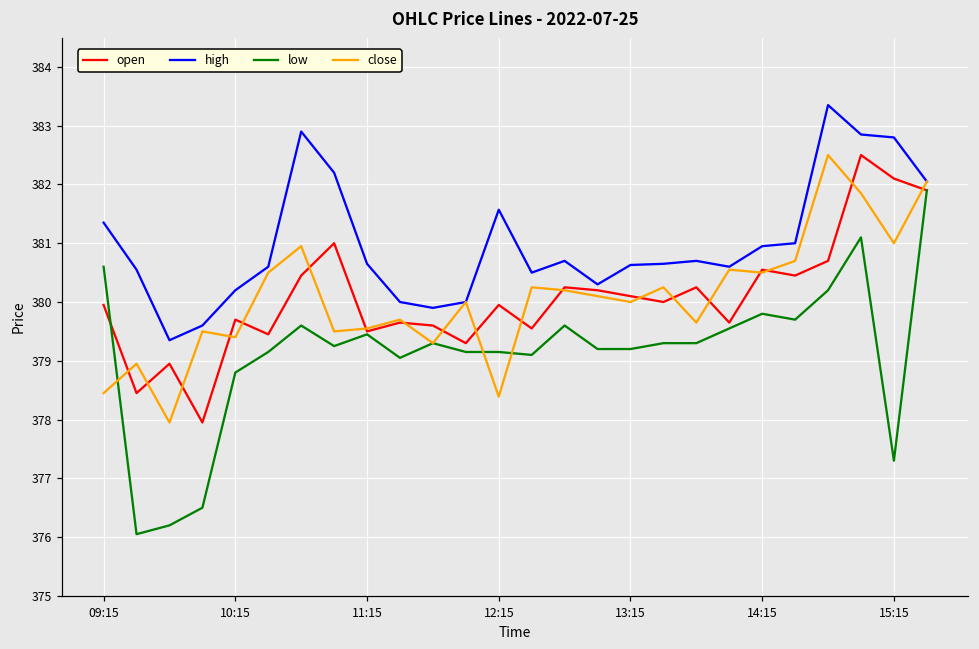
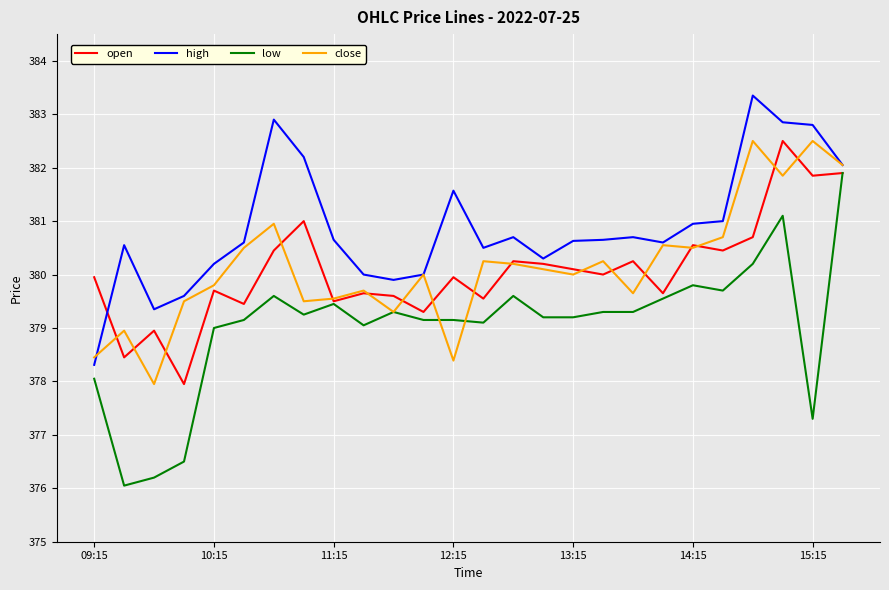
  {
    "open": {
      "09:15": 380.0,
      "10:15": 379.7,
      "11:15": 379.5,
      "12:15": 380.0,
      "13:15": 380.1,
      "14:15": 380.6,
-     "15:15": 382.1
+     "15:15": 381.9
    },
    "high": {
-     "09:15": 381.4,
+     "09:15": 378.3,
      "10:15": 380.2,
      "11:15": 380.7,
      "12:15": 381.6,
      "13:15": 380.6,
      "14:15": 381.0,
      "15:15": 382.8
    },
    "low": {
-     "09:15": 380.6,
-     "10:15": 378.8,
+     "09:15": 378.1,
+     "10:15": 379.0,
      "11:15": 379.5,
      "12:15": 379.2,
      "13:15": 379.2,
      "14:15": 379.8,
      "15:15": 377.3
    },
    "close": {
      "09:15": 378.5,
-     "10:15": 379.4,
+     "10:15": 379.8,
      "11:15": 379.6,
      "12:15": 378.4,
      "13:15": 380.0,
      "14:15": 380.5,
-     "15:15": 381.0
+     "15:15": 382.5
    }
  }
